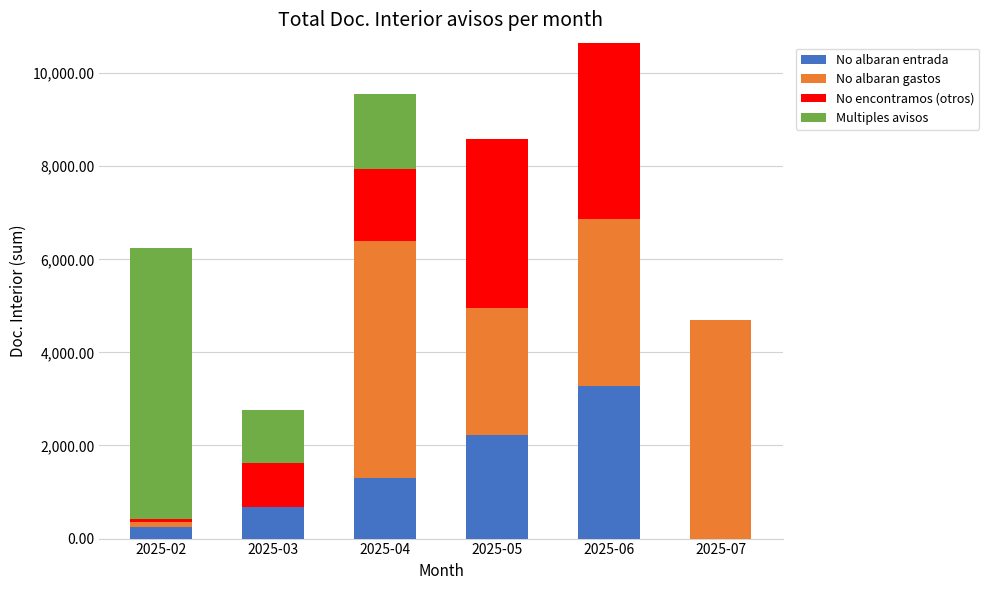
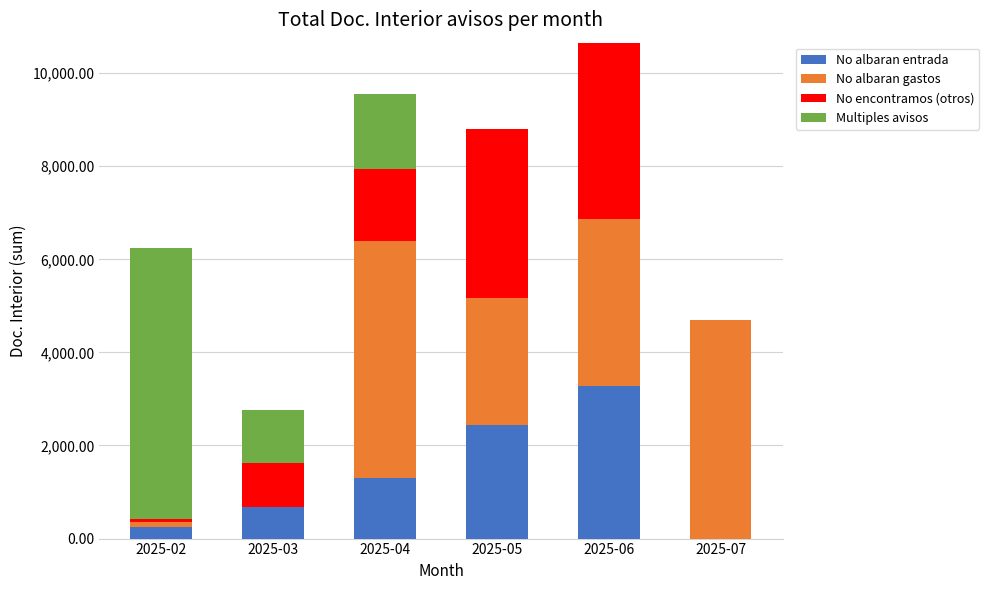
  {
    "No albaran entrada": {
      "2025-02": "300",
      "2025-03": "700",
      "2025-04": "1,300",
-     "2025-05": "2,200",
+     "2025-05": "2,400",
      "2025-06": "3,300",
      "2025-07": "0"
    },
    "No albaran gastos": {
      "2025-02": "100",
      "2025-03": "0",
      "2025-04": "5,100",
      "2025-05": "2,700",
      "2025-06": "3,600",
      "2025-07": "4,700"
    },
    "No encontramos (otros)": {
      "2025-02": "100",
      "2025-03": "1,000",
      "2025-04": "1,500",
      "2025-05": "3,600",
      "2025-06": "3,800",
      "2025-07": "0"
    },
    "Multiples avisos": {
      "2025-02": "5,800",
      "2025-03": "1,100",
      "2025-04": "1,600",
      "2025-05": "0",
      "2025-06": "0",
      "2025-07": "0"
    }
  }
